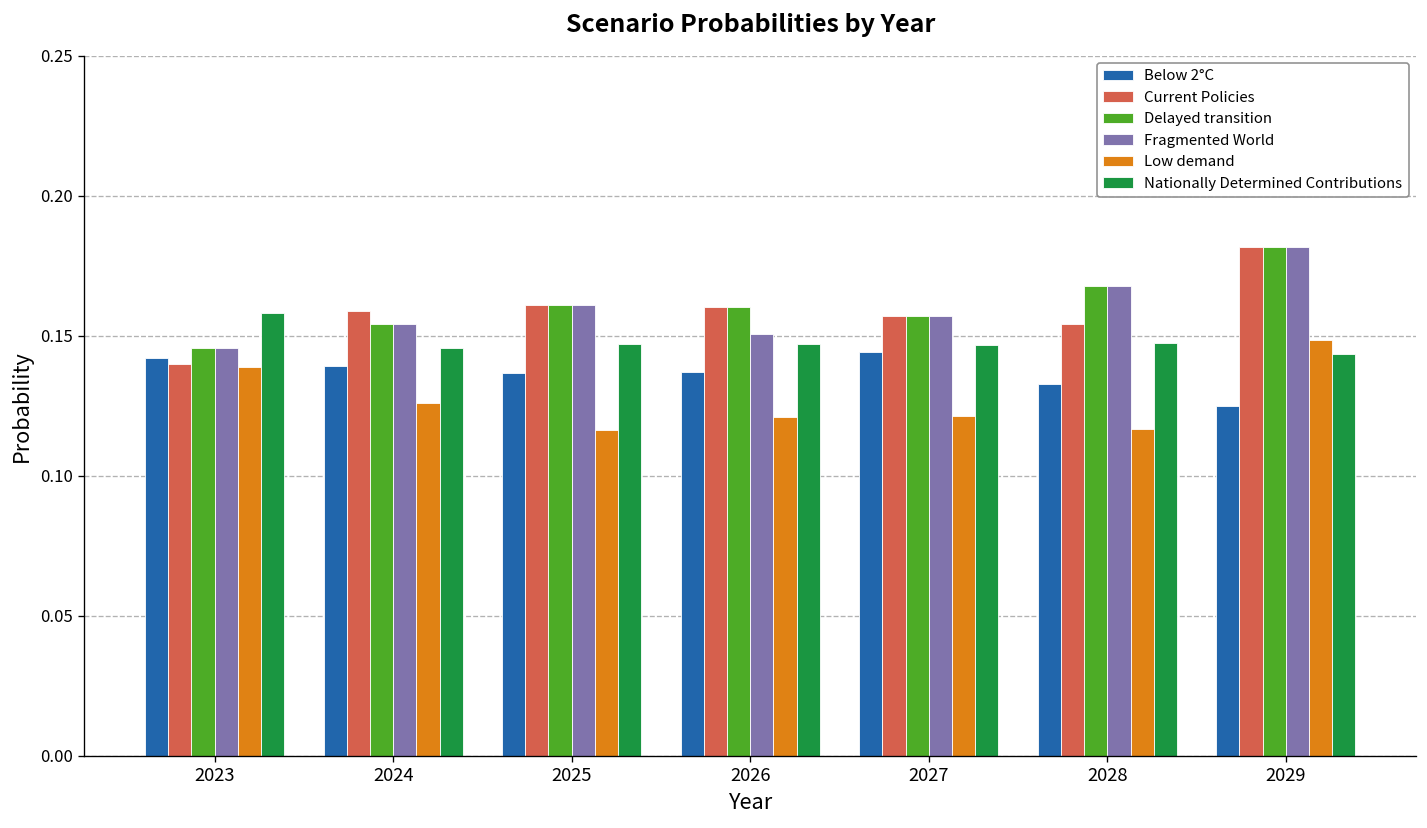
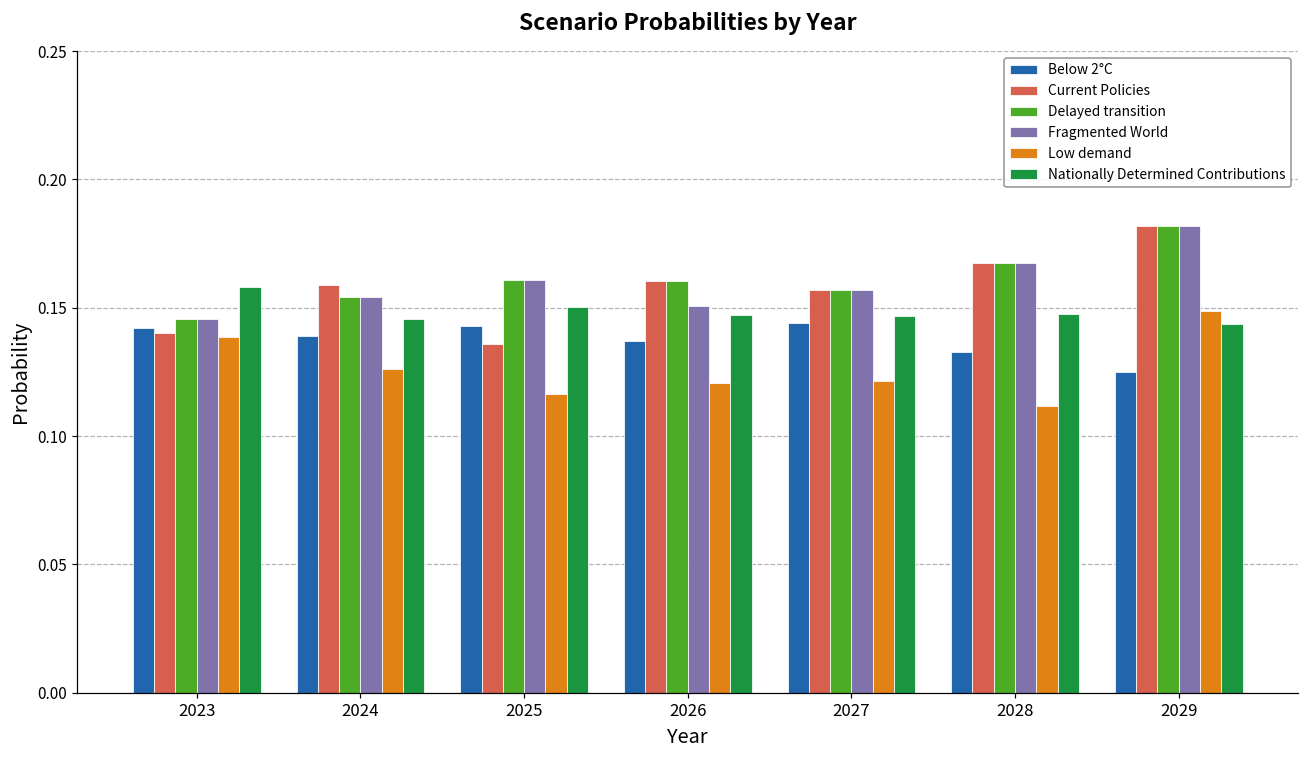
  {
    "Below 2°C": {
      "2023": 0.142,
      "2024": 0.139,
-     "2025": 0.137,
+     "2025": 0.143,
      "2026": 0.137,
      "2027": 0.144,
      "2028": 0.133,
      "2029": 0.125
    },
    "Current Policies": {
      "2023": 0.140,
      "2024": 0.159,
-     "2025": 0.161,
+     "2025": 0.136,
      "2026": 0.160,
      "2027": 0.157,
-     "2028": 0.154,
+     "2028": 0.168,
      "2029": 0.182
    },
    "Delayed transition": {
      "2023": 0.146,
      "2024": 0.154,
      "2025": 0.161,
      "2026": 0.160,
      "2027": 0.157,
      "2028": 0.168,
      "2029": 0.182
    },
    "Fragmented World": {
      "2023": 0.146,
      "2024": 0.154,
      "2025": 0.161,
      "2026": 0.151,
      "2027": 0.157,
      "2028": 0.168,
      "2029": 0.182
    },
    "Low demand": {
      "2023": 0.139,
      "2024": 0.126,
      "2025": 0.116,
      "2026": 0.121,
      "2027": 0.121,
-     "2028": 0.117,
+     "2028": 0.112,
      "2029": 0.149
    },
    "Nationally Determined Contributions": {
      "2023": 0.158,
      "2024": 0.146,
-     "2025": 0.147,
+     "2025": 0.150,
      "2026": 0.147,
      "2027": 0.147,
      "2028": 0.147,
      "2029": 0.144
    }
  }
